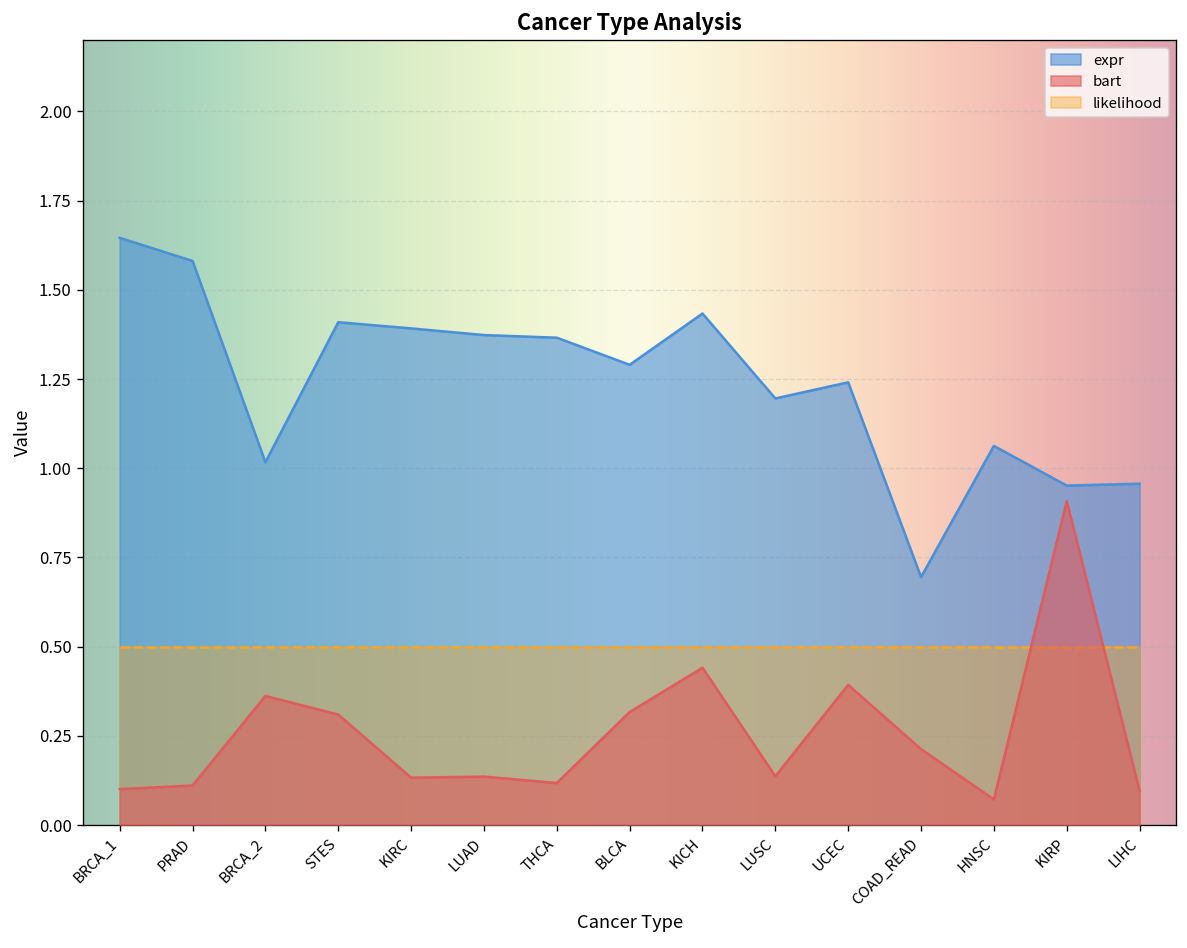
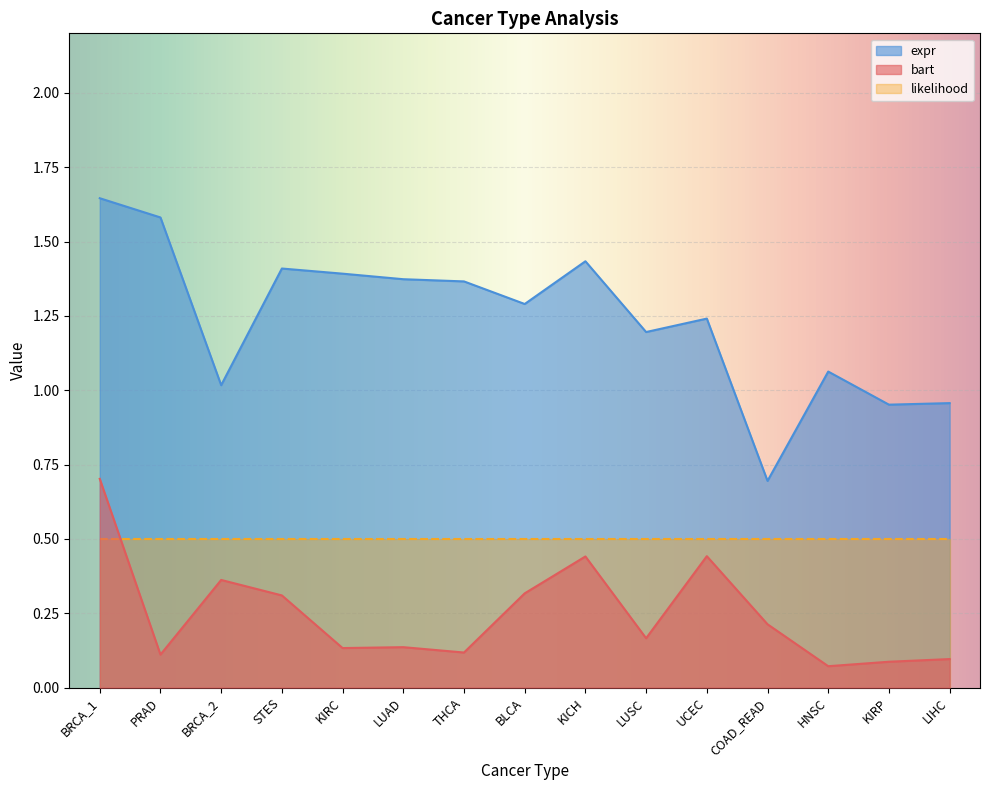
  {
    "expr": {
      "BRCA_1": 1.65,
      "PRAD": 1.58,
      "BRCA_2": 1.02,
      "STES": 1.41,
      "KIRC": 1.39,
      "LUAD": 1.37,
      "THCA": 1.37,
      "BLCA": 1.29,
      "KICH": 1.43,
      "LUSC": 1.20,
      "UCEC": 1.24,
      "COAD_READ": 0.70,
      "HNSC": 1.06,
      "KIRP": 0.95,
      "LIHC": 0.96
    },
    "bart": {
-     "BRCA_1": 0.10,
+     "BRCA_1": 0.70,
      "PRAD": 0.11,
      "BRCA_2": 0.36,
      "STES": 0.31,
      "KIRC": 0.13,
      "LUAD": 0.14,
      "THCA": 0.12,
      "BLCA": 0.32,
      "KICH": 0.44,
-     "LUSC": 0.14,
-     "UCEC": 0.39,
+     "LUSC": 0.17,
+     "UCEC": 0.44,
      "COAD_READ": 0.21,
      "HNSC": 0.07,
-     "KIRP": 0.91,
+     "KIRP": 0.09,
      "LIHC": 0.10
    },
    "likelihood": {
      "BRCA_1": 0.50,
      "PRAD": 0.50,
      "BRCA_2": 0.50,
      "STES": 0.50,
      "KIRC": 0.50,
      "LUAD": 0.50,
      "THCA": 0.50,
      "BLCA": 0.50,
      "KICH": 0.50,
      "LUSC": 0.50,
      "UCEC": 0.50,
      "COAD_READ": 0.50,
      "HNSC": 0.50,
      "KIRP": 0.50,
      "LIHC": 0.50
    }
  }
